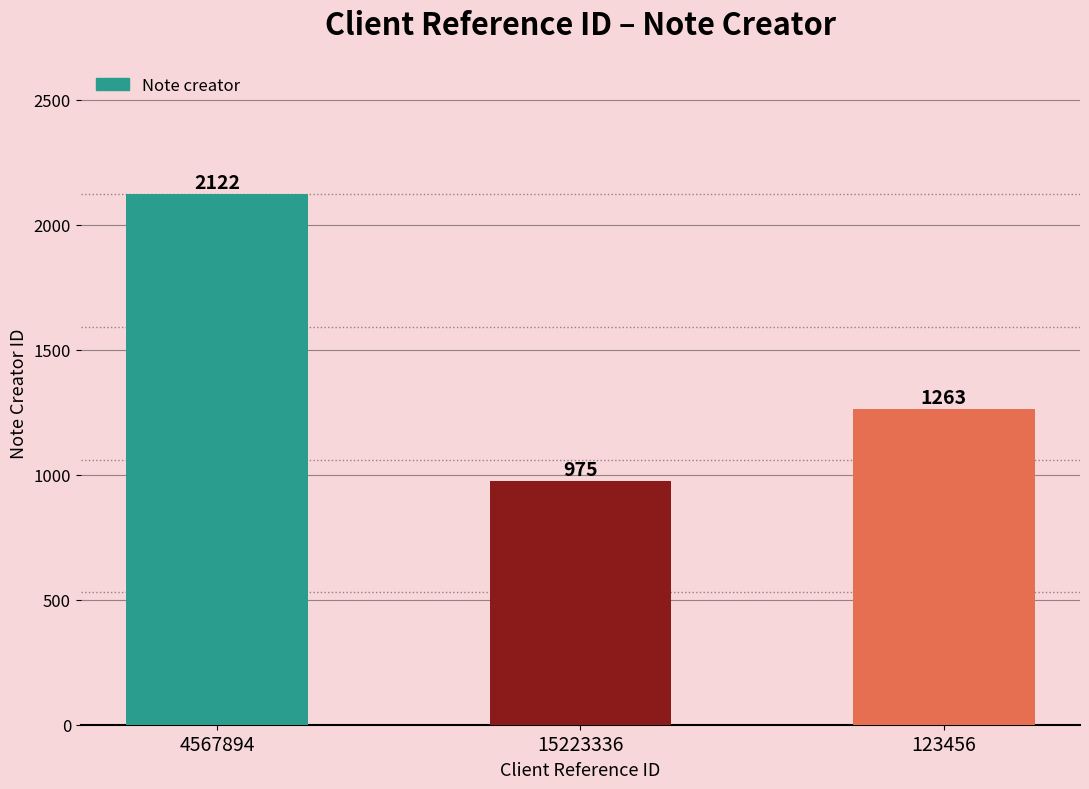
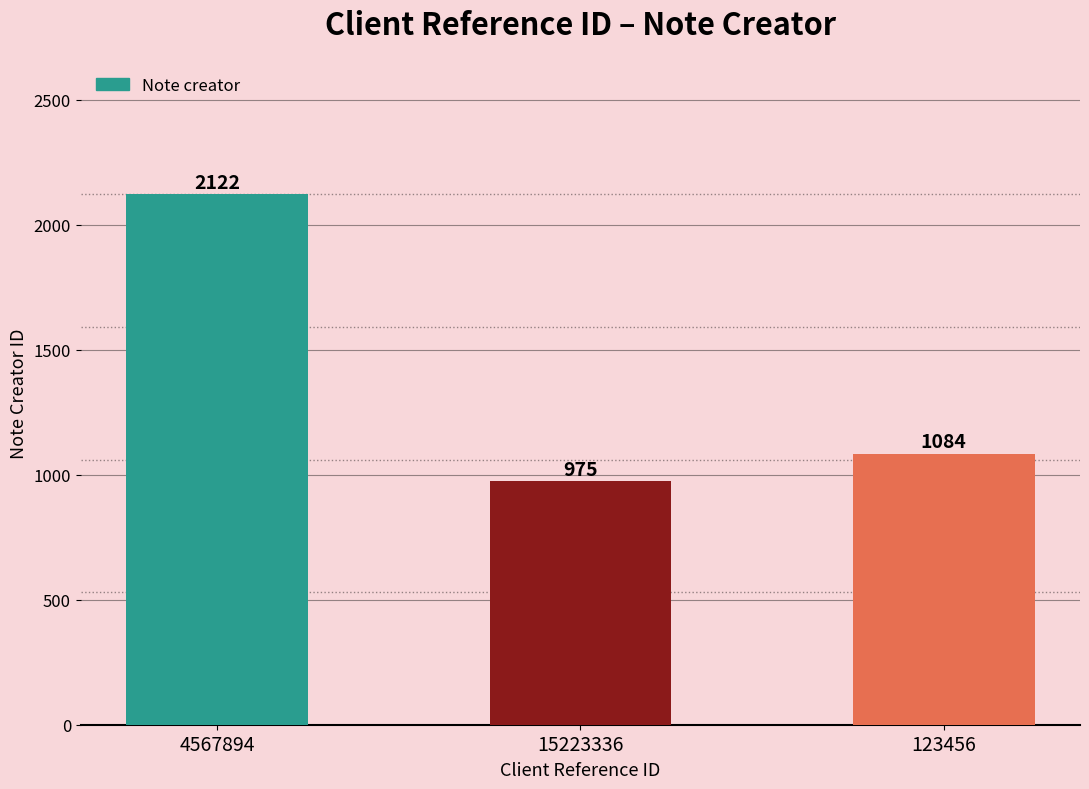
  {
    "4567894": 2122,
    "15223336": 975,
-   "123456": 1263
+   "123456": 1084
  }
